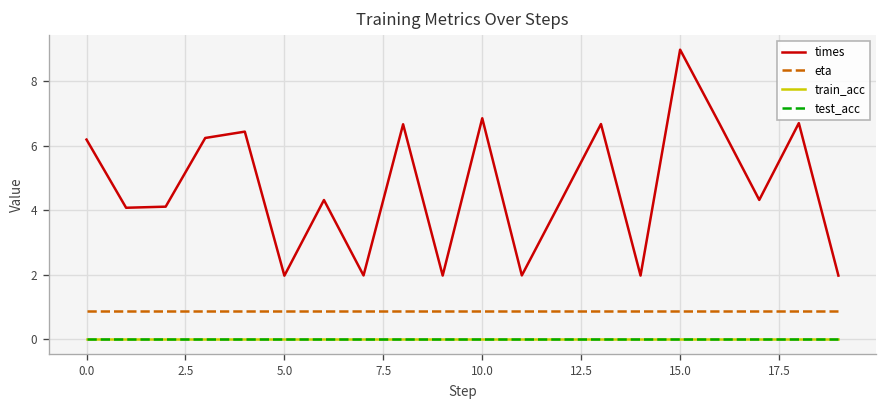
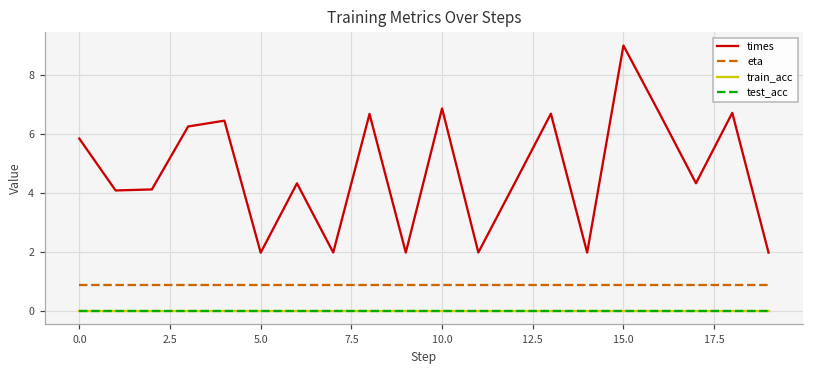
  {
    "times": {
-     "0.0": 6.2,
+     "0.0": 5.8,
      "5.0": 2.0,
      "10.0": 6.9,
      "15.0": 9.0
    },
    "eta": {
      "0.0": 0.9,
      "5.0": 0.9,
      "10.0": 0.9,
      "15.0": 0.9
    },
    "test_acc": {
      "0.0": 0.0,
      "5.0": 0.0,
      "10.0": 0.0,
      "15.0": 0.0
    }
  }
